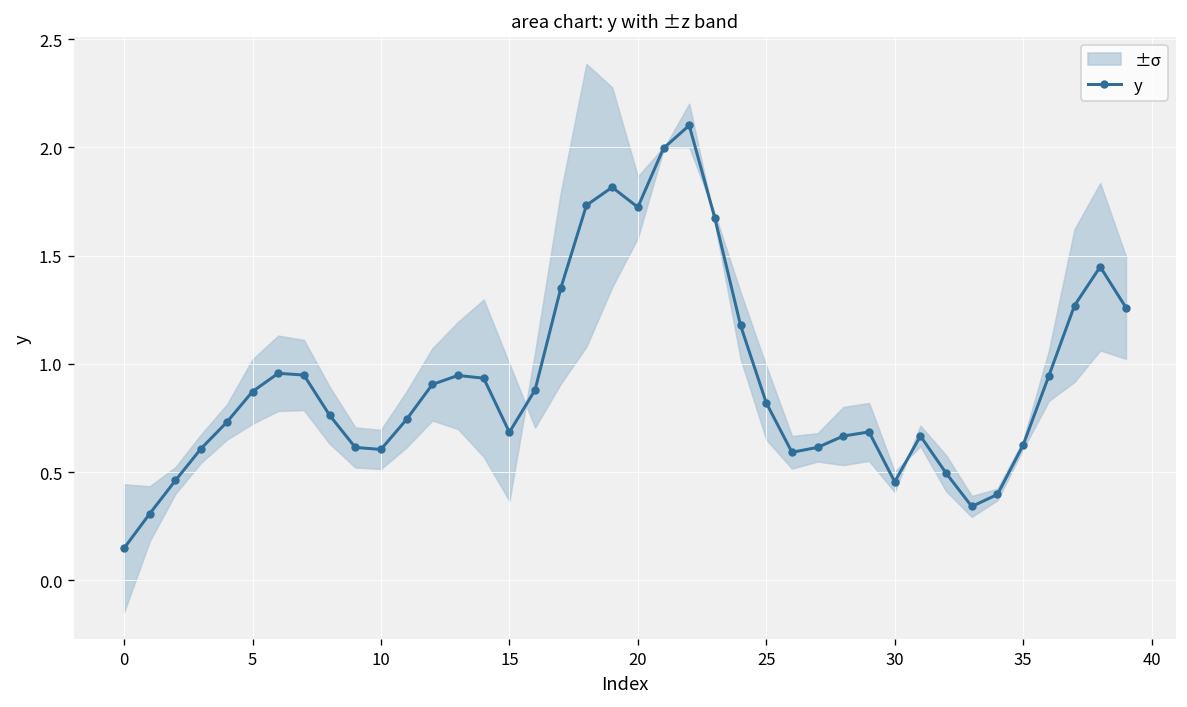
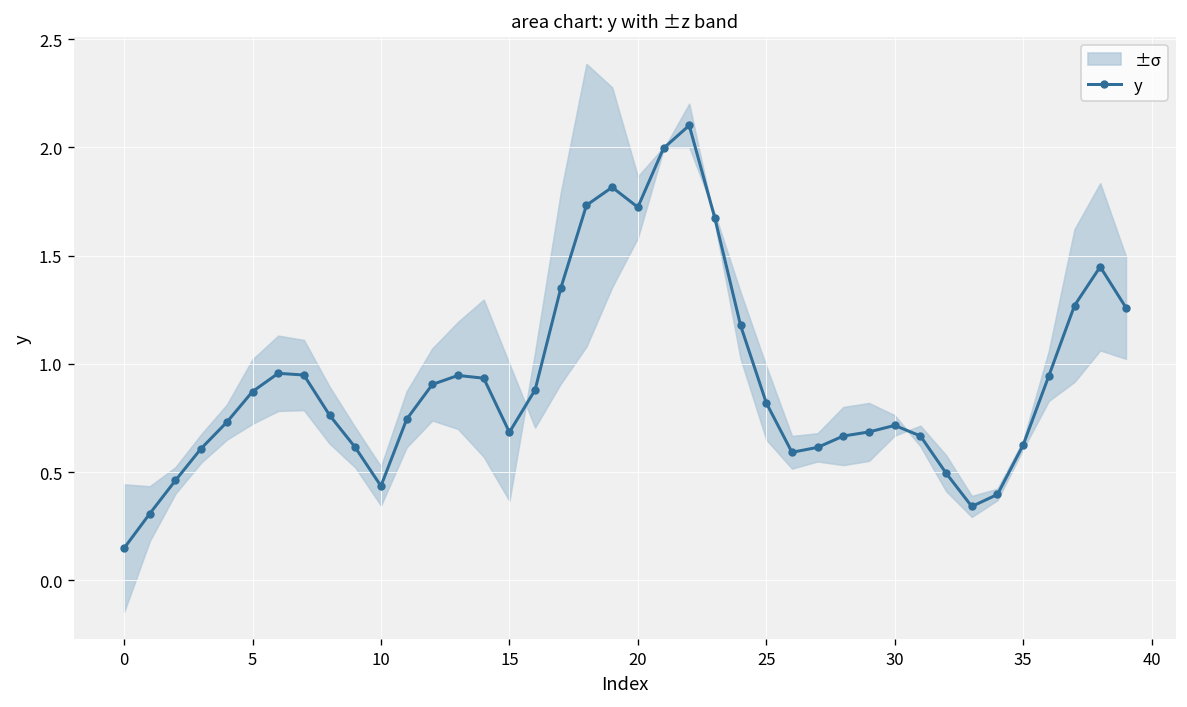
  {
    "y": {
      "0": 0.15,
      "5": 0.87,
-     "10": 0.61,
+     "10": 0.44,
      "15": 0.68,
      "20": 1.72,
      "25": 0.82,
-     "30": 0.46,
+     "30": 0.72,
      "35": 0.63
    }
  }
